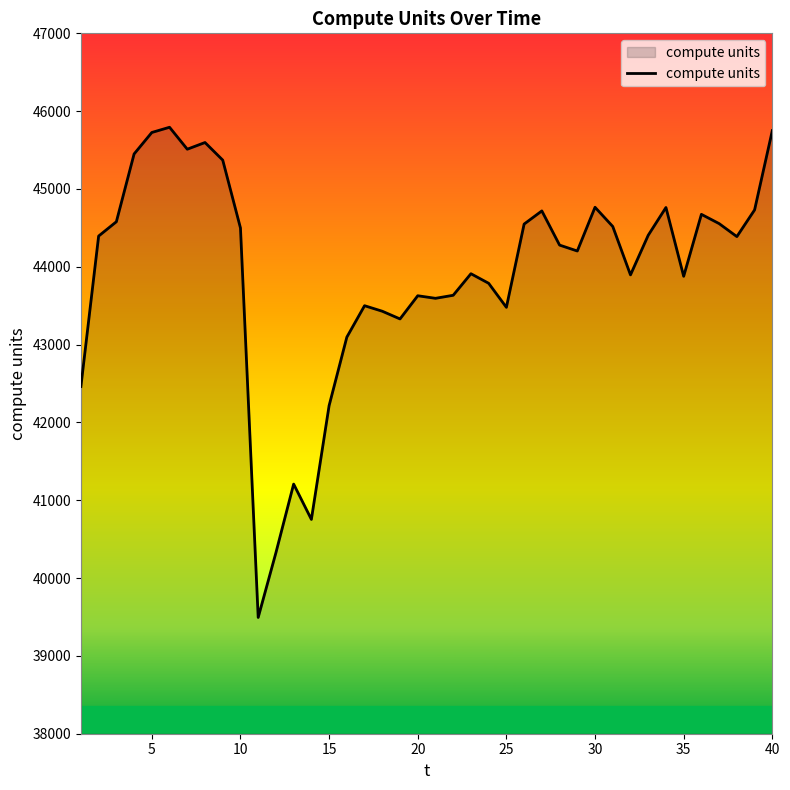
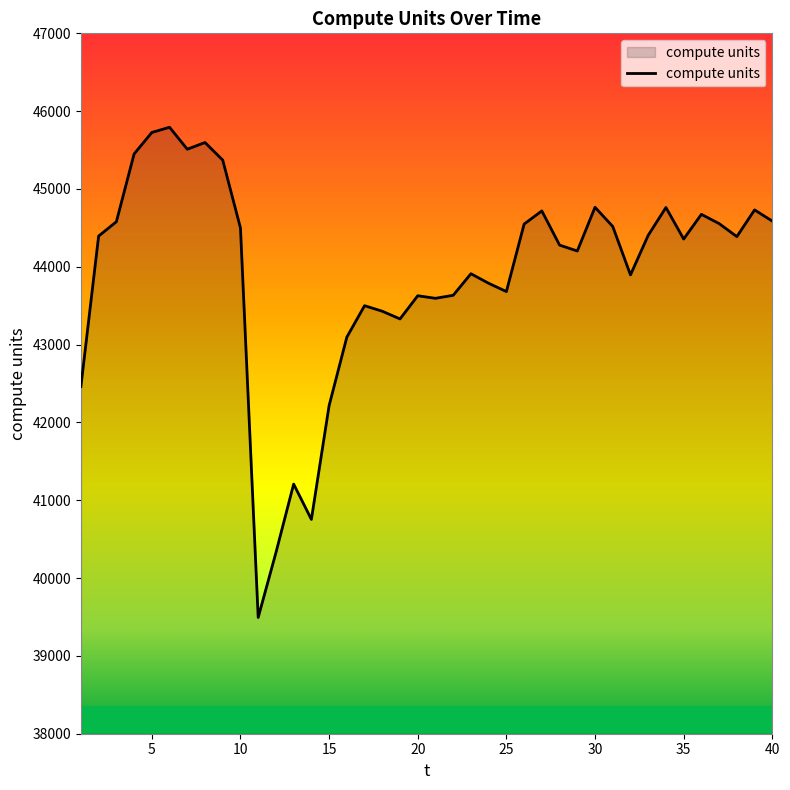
  {
    "5": 45700,
    "10": 44500,
    "15": 42200,
    "20": 43600,
-   "25": 43500,
+   "25": 43700,
    "30": 44800,
-   "35": 43900,
-   "40": 45800
+   "35": 44400,
+   "40": 44600
  }
